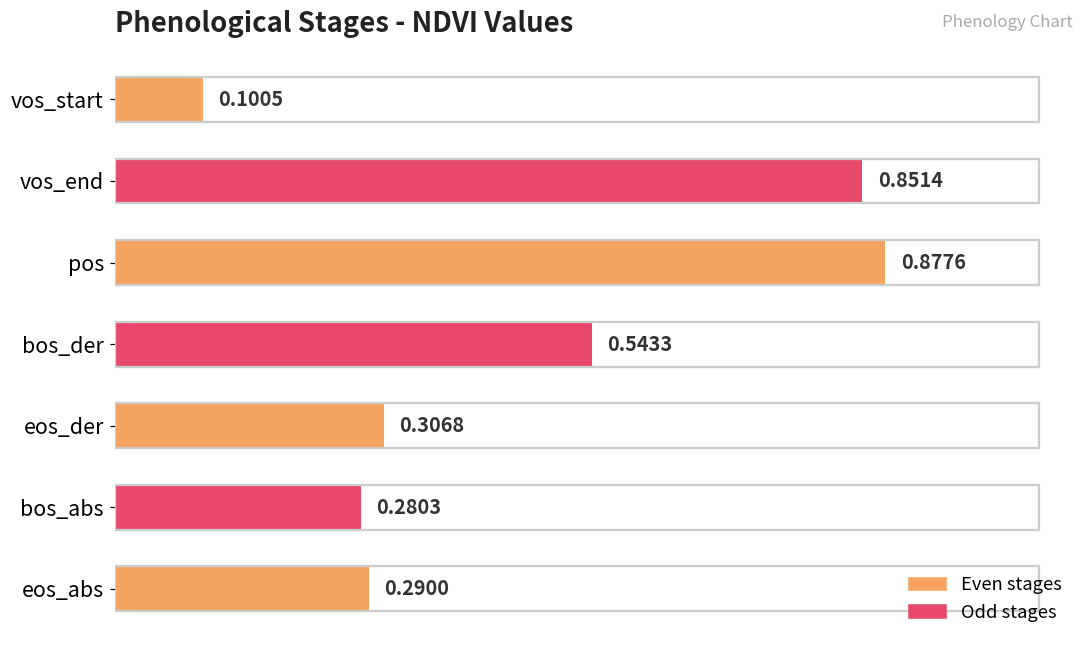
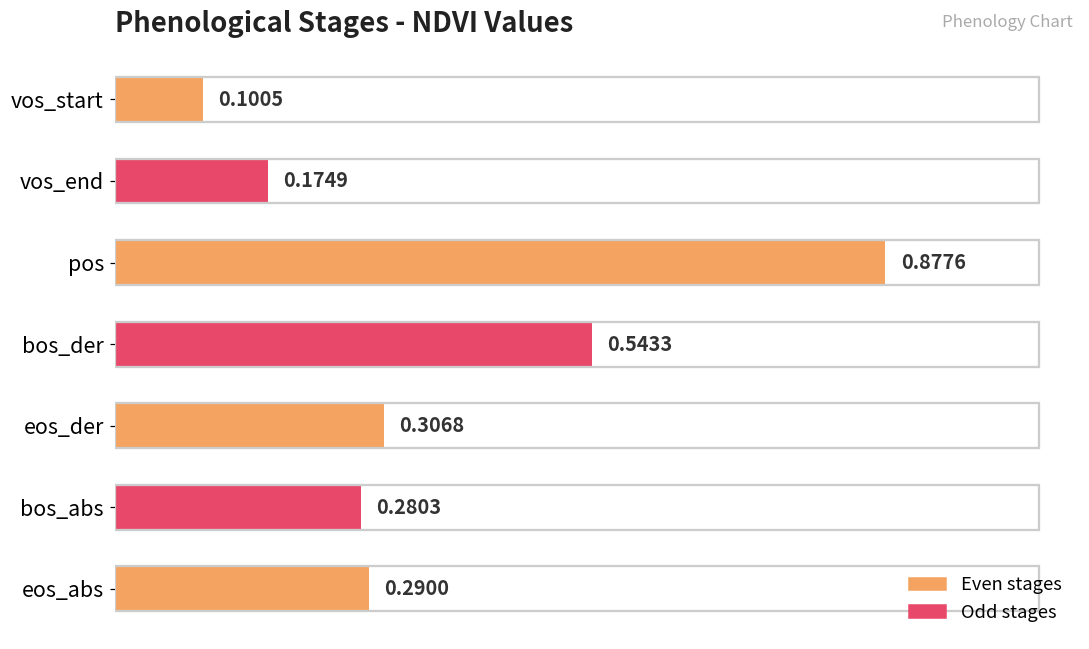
  {
    "vos_start": 0.1005,
-   "vos_end": 0.8514,
+   "vos_end": 0.1749,
    "pos": 0.8776,
    "bos_der": 0.5433,
    "eos_der": 0.3068,
    "bos_abs": 0.2803,
    "eos_abs": 0.2900
  }
